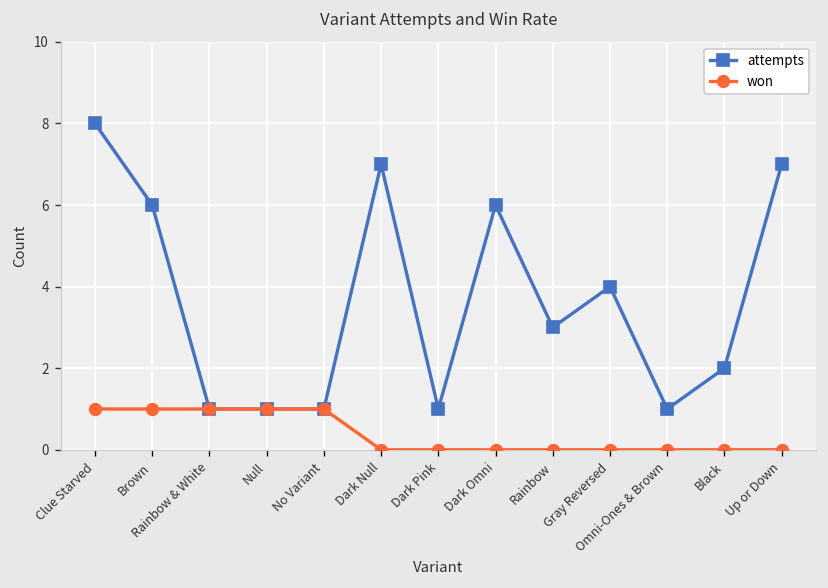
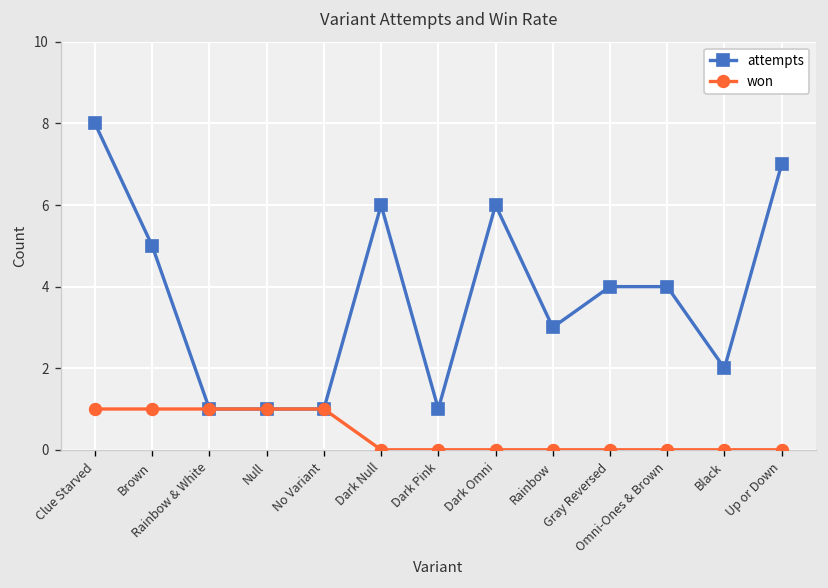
  {
    "attempts": {
      "Clue Starved": 8,
-     "Brown": 6,
-     "Dark Null": 7,
+     "Brown": 5,
+     "Dark Null": 6,
      "Dark Pink": 1,
      "Dark Omni": 6,
      "Rainbow": 3,
      "Gray Reversed": 4,
-     "Omni-Ones & Brown": 1,
+     "Omni-Ones & Brown": 4,
      "Black": 2,
      "Up or Down": 7
    },
    "won": {
      "Clue Starved": 1,
      "Brown": 1,
      "Dark Null": 0,
      "Dark Pink": 0,
      "Dark Omni": 0,
      "Rainbow": 0,
      "Gray Reversed": 0,
      "Omni-Ones & Brown": 0,
      "Black": 0,
      "Up or Down": 0
    }
  }
